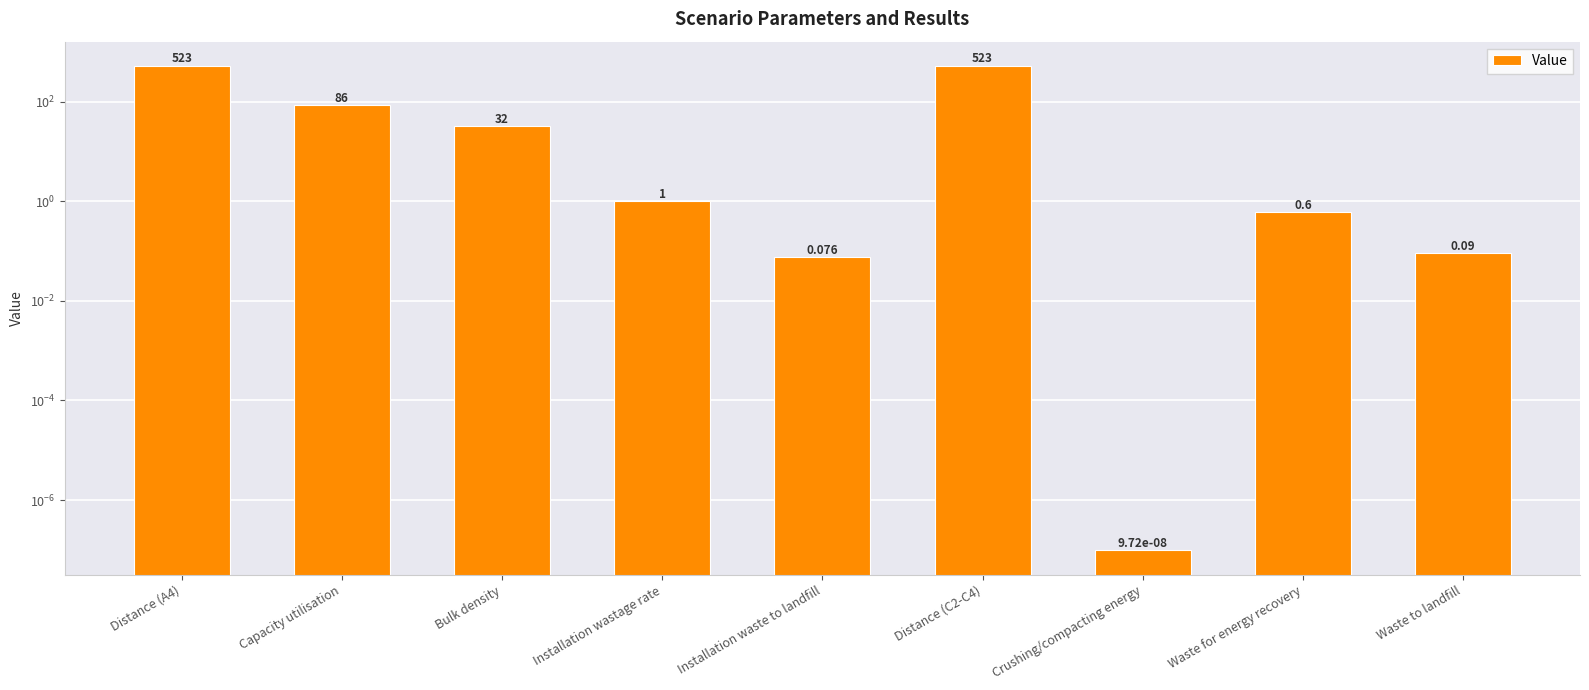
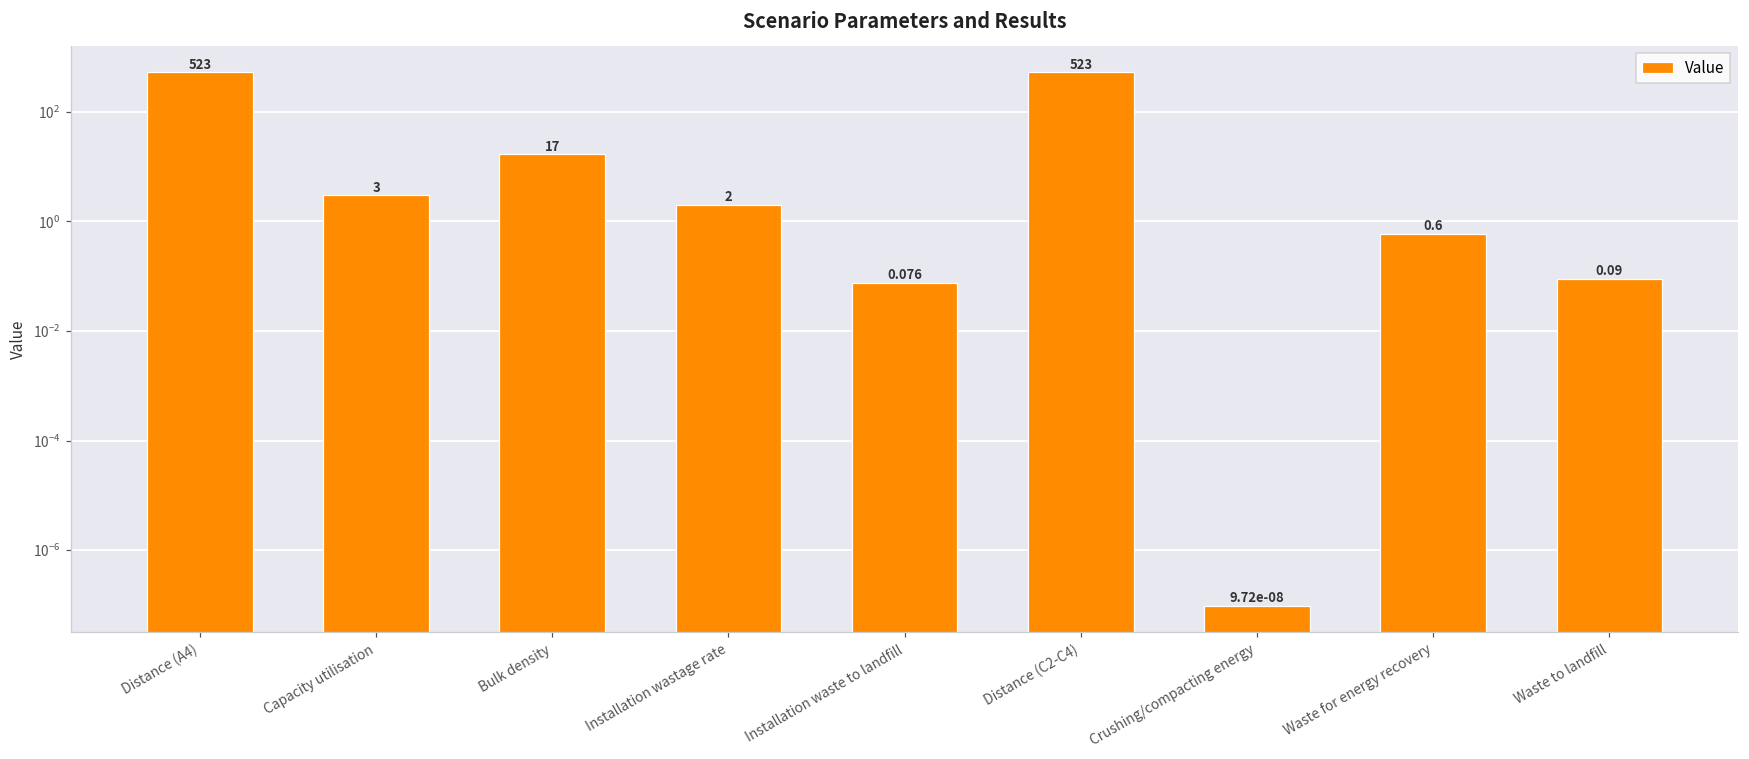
  {
    "Distance (A4)": "523",
-   "Capacity utilisation": "86",
-   "Bulk density": "32",
-   "Installation wastage rate": "1",
+   "Capacity utilisation": "3",
+   "Bulk density": "17",
+   "Installation wastage rate": "2",
    "Installation waste to landfill": "0.076",
    "Distance (C2-C4)": "523",
    "Crushing/compacting energy": "9.72e-08",
    "Waste for energy recovery": "0.6",
    "Waste to landfill": "0.09"
  }
